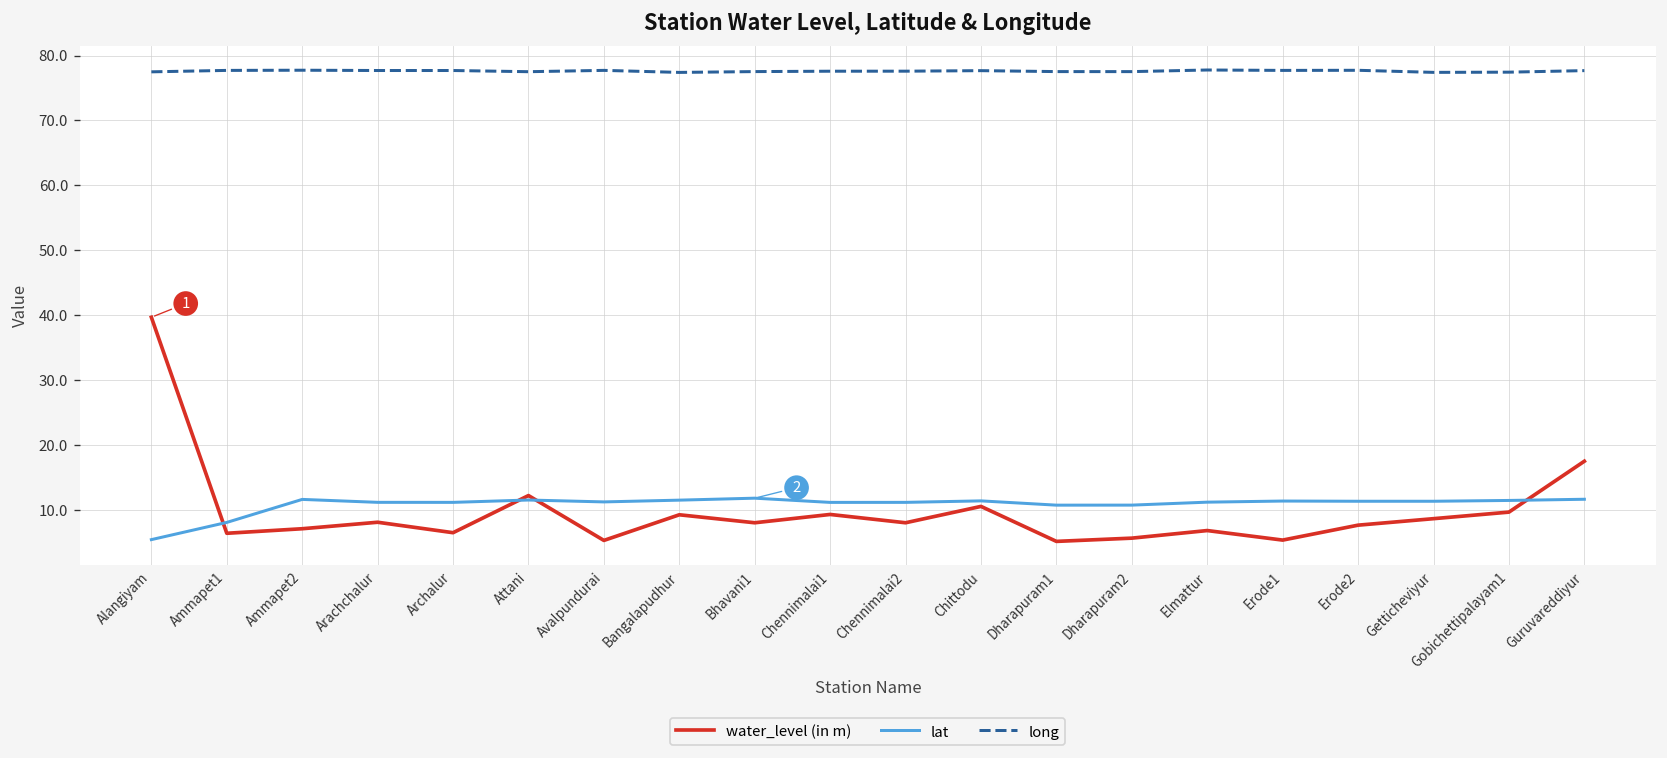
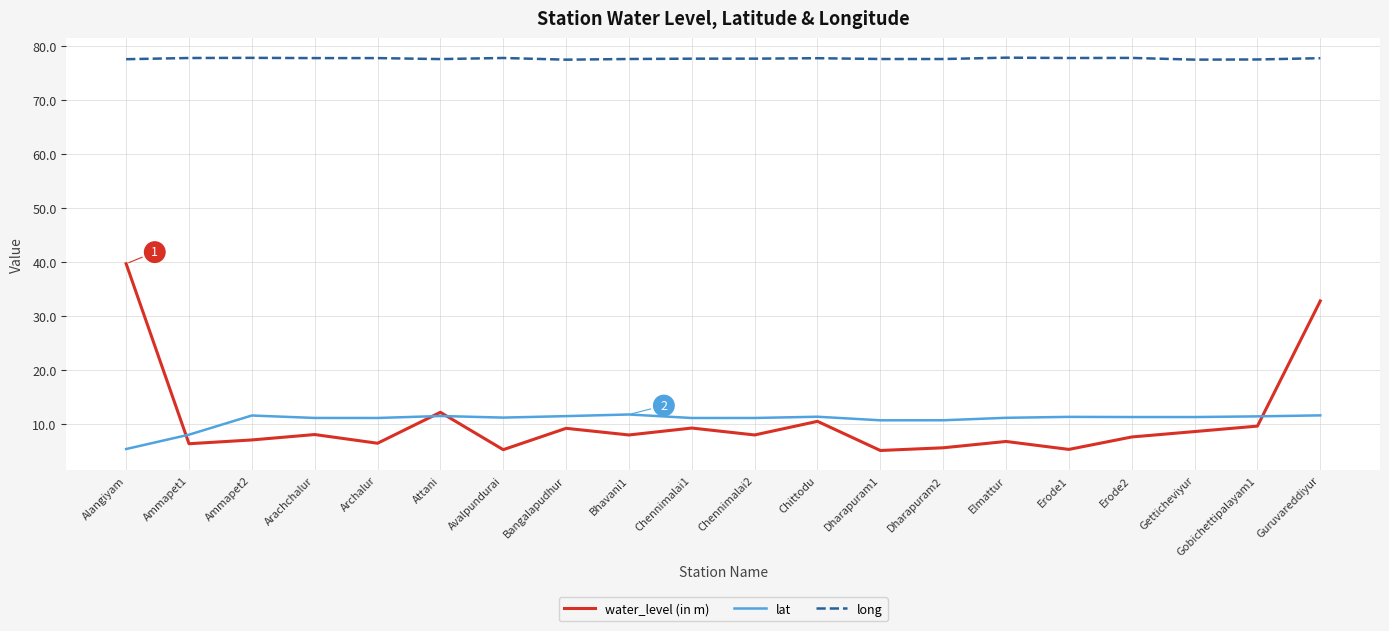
  {
    "water_level (in m)": {
      "Ammapet1": 6,
      "Ammapet2": 7,
      "Arachchalur": 8,
      "Archalur": 6,
      "Attani": 12,
      "Avalpundurai": 5,
      "Bangalapudhur": 9,
      "Bhavani1": 8,
      "Chennimalai1": 9,
      "Chennimalai2": 8,
      "Chittodu": 11,
      "Dharapuram1": 5,
      "Dharapuram2": 6,
      "Elmattur": 7,
      "Erode1": 5,
      "Erode2": 8,
      "Getticheviyur": 9,
      "Gobichettipalayam1": 10,
-     "Guruvareddiyur": 18
+     "Guruvareddiyur": 33
    },
    "lat": {
      "Alangiyam": 5,
      "Ammapet1": 8,
      "Ammapet2": 12,
      "Arachchalur": 11,
      "Archalur": 11,
      "Attani": 12,
      "Avalpundurai": 11,
      "Bangalapudhur": 12,
      "Bhavani1": 12,
      "Chennimalai1": 11,
      "Chennimalai2": 11,
      "Chittodu": 11,
      "Dharapuram1": 11,
      "Dharapuram2": 11,
      "Elmattur": 11,
      "Erode1": 11,
      "Erode2": 11,
      "Getticheviyur": 11,
      "Gobichettipalayam1": 11,
      "Guruvareddiyur": 12
    },
    "long": {
      "Alangiyam": 77,
      "Ammapet1": 78,
      "Ammapet2": 78,
      "Arachchalur": 78,
      "Archalur": 78,
      "Attani": 78,
      "Avalpundurai": 78,
      "Bangalapudhur": 77,
      "Bhavani1": 78,
      "Chennimalai1": 78,
      "Chennimalai2": 78,
      "Chittodu": 78,
      "Dharapuram1": 78,
      "Dharapuram2": 78,
      "Elmattur": 78,
      "Erode1": 78,
      "Erode2": 78,
      "Getticheviyur": 77,
      "Gobichettipalayam1": 77,
      "Guruvareddiyur": 78
    }
  }
